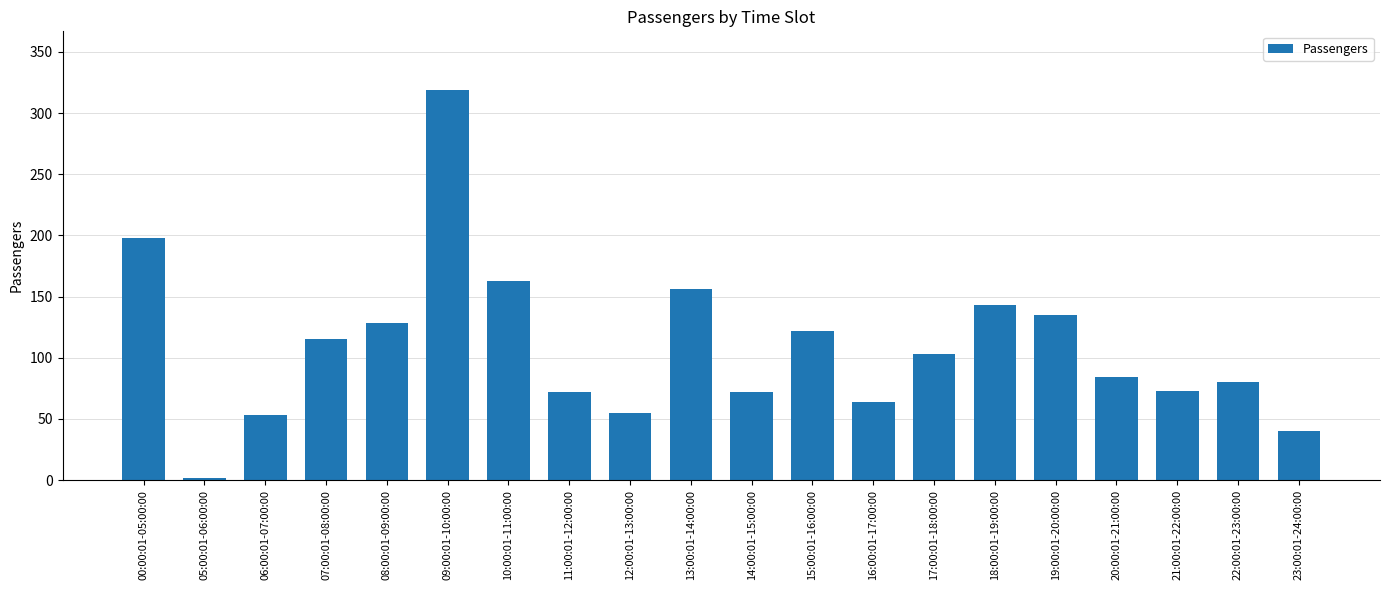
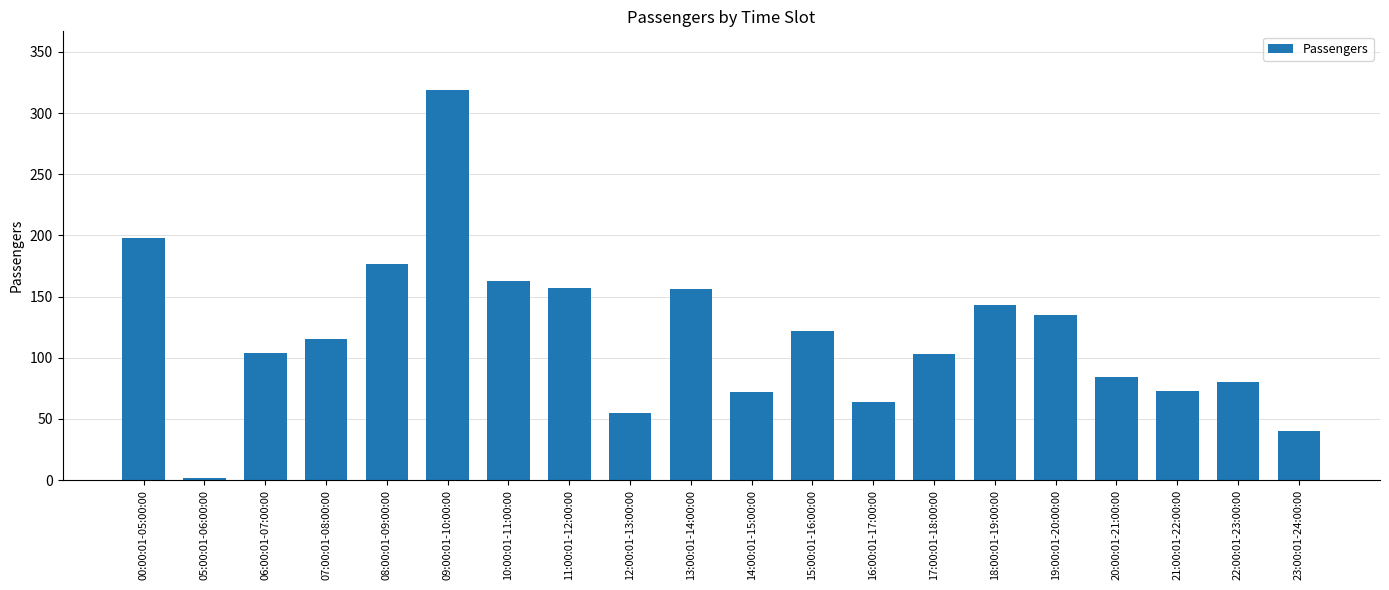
  {
    "00:00:01-05:00:00": 198,
-   "06:00:01-07:00:00": 53,
+   "06:00:01-07:00:00": 104,
    "07:00:01-08:00:00": 115,
-   "08:00:01-09:00:00": 128,
+   "08:00:01-09:00:00": 177,
    "09:00:01-10:00:00": 319,
    "10:00:01-11:00:00": 163,
-   "11:00:01-12:00:00": 72,
+   "11:00:01-12:00:00": 157,
    "12:00:01-13:00:00": 55,
    "13:00:01-14:00:00": 156,
    "14:00:01-15:00:00": 72,
    "15:00:01-16:00:00": 122,
    "16:00:01-17:00:00": 64,
    "17:00:01-18:00:00": 103,
    "18:00:01-19:00:00": 143,
    "19:00:01-20:00:00": 135,
    "20:00:01-21:00:00": 84,
    "21:00:01-22:00:00": 73,
    "22:00:01-23:00:00": 80,
    "23:00:01-24:00:00": 40
  }
